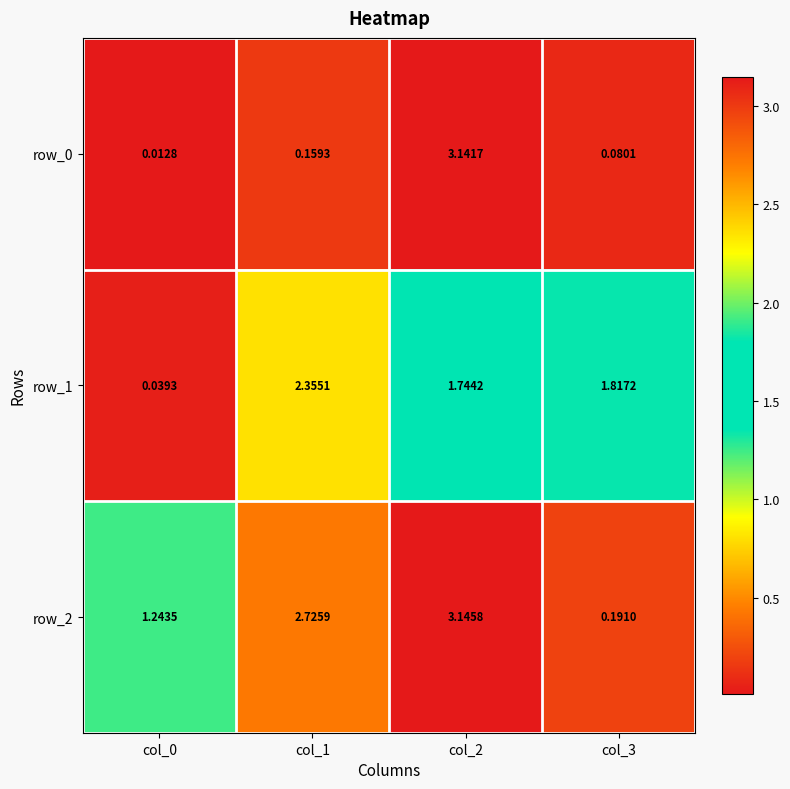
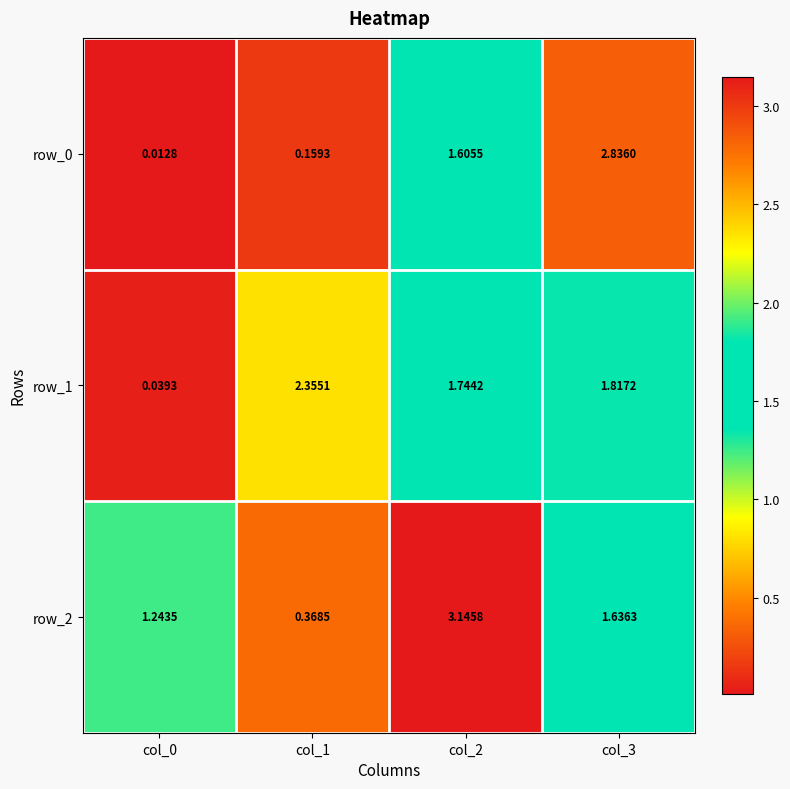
  {
    "row_0": {
      "col_0": 0.0128,
      "col_1": 0.1593,
-     "col_2": 3.1417,
-     "col_3": 0.0801
+     "col_2": 1.6055,
+     "col_3": 2.8360
    },
    "row_1": {
      "col_0": 0.0393,
      "col_1": 2.3551,
      "col_2": 1.7442,
      "col_3": 1.8172
    },
    "row_2": {
      "col_0": 1.2435,
-     "col_1": 2.7259,
+     "col_1": 0.3685,
      "col_2": 3.1458,
-     "col_3": 0.1910
+     "col_3": 1.6363
    }
  }
